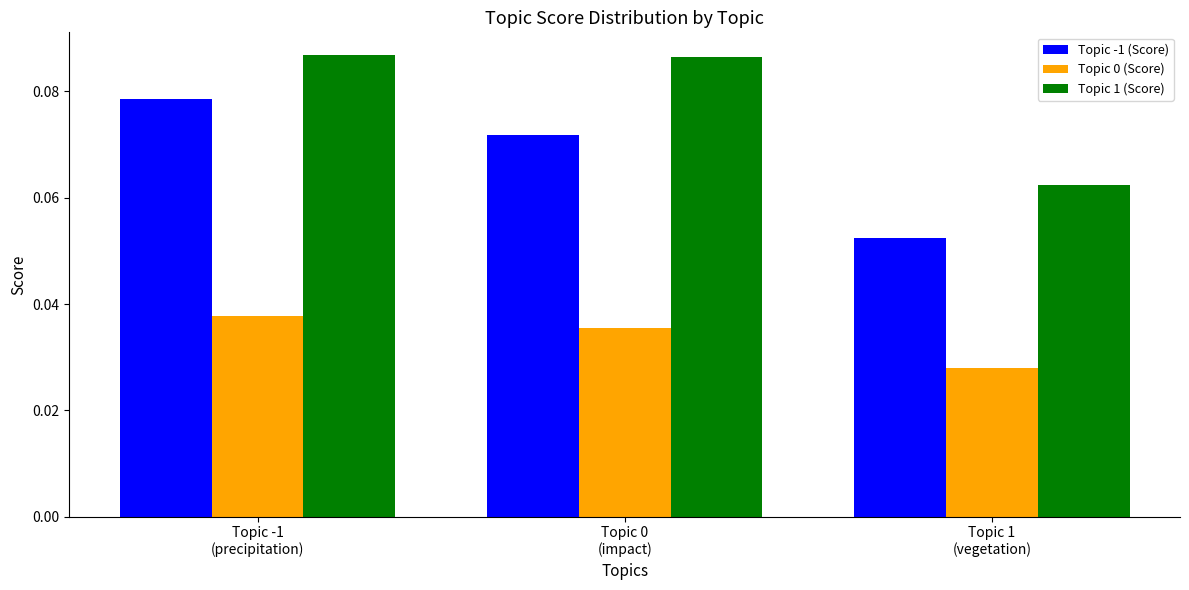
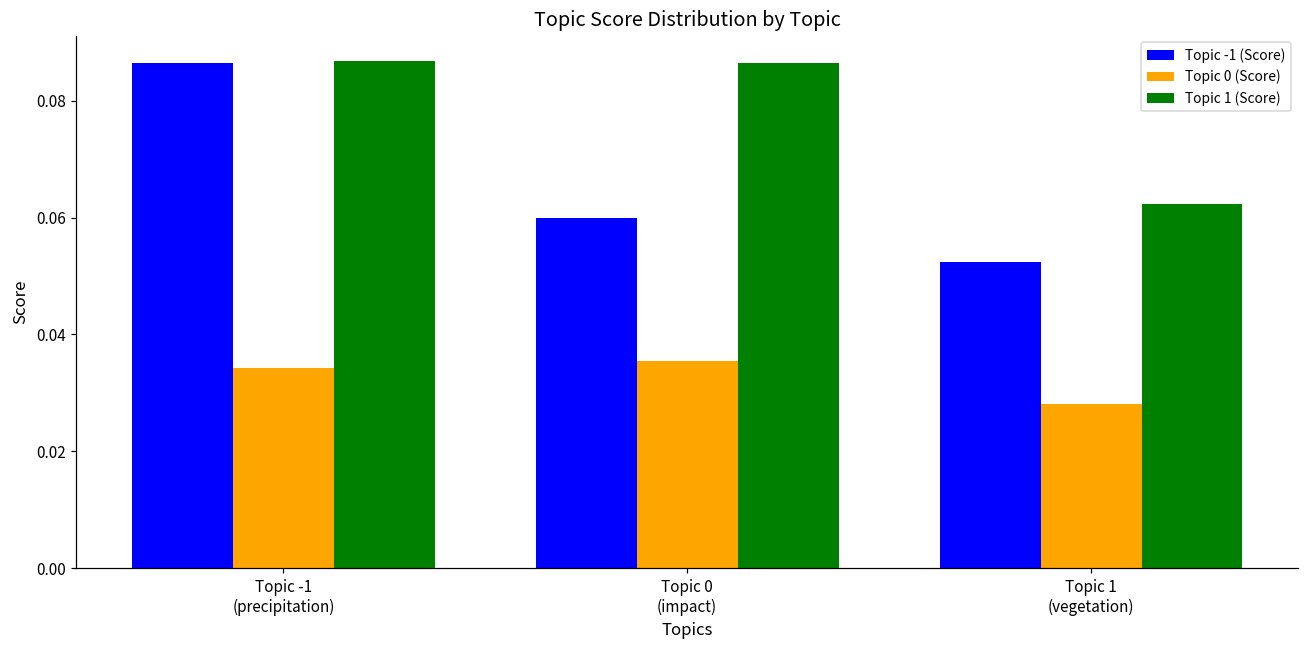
  {
    "Topic -1 (Score)": {
-     "Topic -1 (precipitation)": 0.079,
-     "Topic 0 (impact)": 0.072,
+     "Topic -1 (precipitation)": 0.086,
+     "Topic 0 (impact)": 0.060,
      "Topic 1 (vegetation)": 0.052
    },
    "Topic 0 (Score)": {
-     "Topic -1 (precipitation)": 0.038,
+     "Topic -1 (precipitation)": 0.034,
      "Topic 0 (impact)": 0.035,
      "Topic 1 (vegetation)": 0.028
    },
    "Topic 1 (Score)": {
      "Topic -1 (precipitation)": 0.087,
      "Topic 0 (impact)": 0.086,
      "Topic 1 (vegetation)": 0.062
    }
  }
